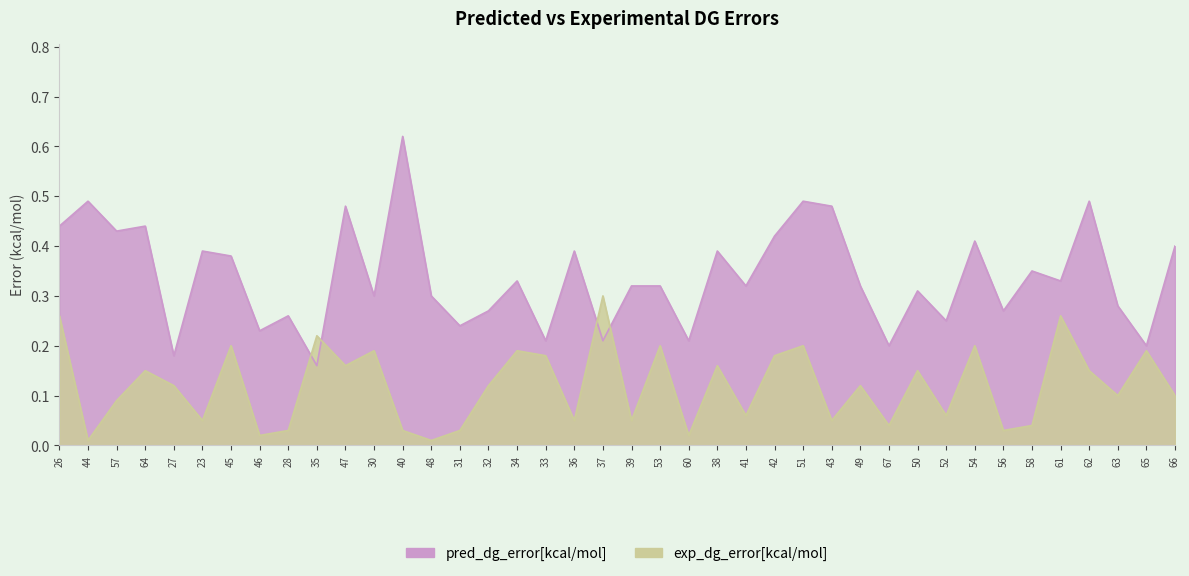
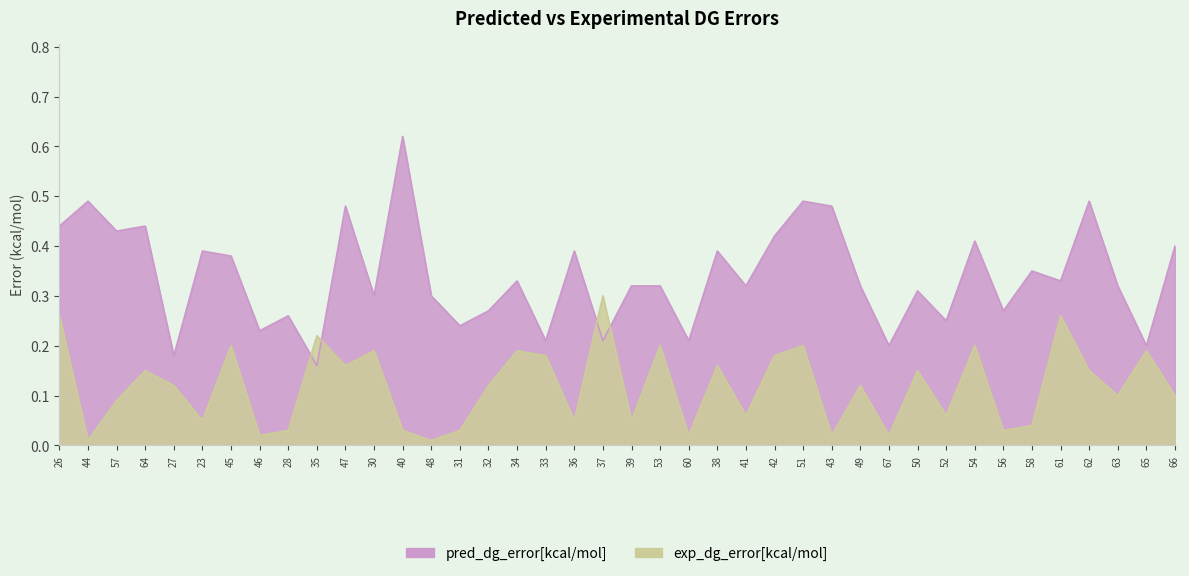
  {
    "pred_dg_error[kcal/mol]": {
      "26": 0.44,
      "44": 0.49,
      "57": 0.43,
      "64": 0.44,
      "27": 0.18,
      "23": 0.39,
      "45": 0.38,
      "46": 0.23,
      "28": 0.26,
      "35": 0.16,
      "47": 0.48,
      "30": 0.30,
      "40": 0.62,
      "48": 0.30,
      "31": 0.24,
      "32": 0.27,
      "34": 0.33,
      "33": 0.21,
      "36": 0.39,
      "37": 0.21,
      "39": 0.32,
      "53": 0.32,
      "60": 0.21,
      "38": 0.39,
      "41": 0.32,
      "42": 0.42,
      "51": 0.49,
      "43": 0.48,
      "49": 0.32,
      "67": 0.20,
      "50": 0.31,
      "52": 0.25,
      "54": 0.41,
      "56": 0.27,
      "58": 0.35,
      "61": 0.33,
      "62": 0.49,
-     "63": 0.28,
+     "63": 0.32,
      "65": 0.20,
      "66": 0.40
    },
    "exp_dg_error[kcal/mol]": {
      "26": 0.26,
      "44": 0.01,
      "57": 0.09,
      "64": 0.15,
      "27": 0.12,
      "23": 0.05,
      "45": 0.20,
      "46": 0.02,
      "28": 0.03,
      "35": 0.22,
      "47": 0.16,
      "30": 0.19,
      "40": 0.03,
      "48": 0.01,
      "31": 0.03,
      "32": 0.12,
      "34": 0.19,
      "33": 0.18,
      "36": 0.05,
      "37": 0.30,
      "39": 0.05,
      "53": 0.20,
      "60": 0.02,
      "38": 0.16,
      "41": 0.06,
      "42": 0.18,
      "51": 0.20,
-     "43": 0.05,
+     "43": 0.02,
      "49": 0.12,
-     "67": 0.04,
+     "67": 0.02,
      "50": 0.15,
      "52": 0.06,
      "54": 0.20,
      "56": 0.03,
      "58": 0.04,
      "61": 0.26,
      "62": 0.15,
      "63": 0.10,
      "65": 0.19,
      "66": 0.10
    }
  }
